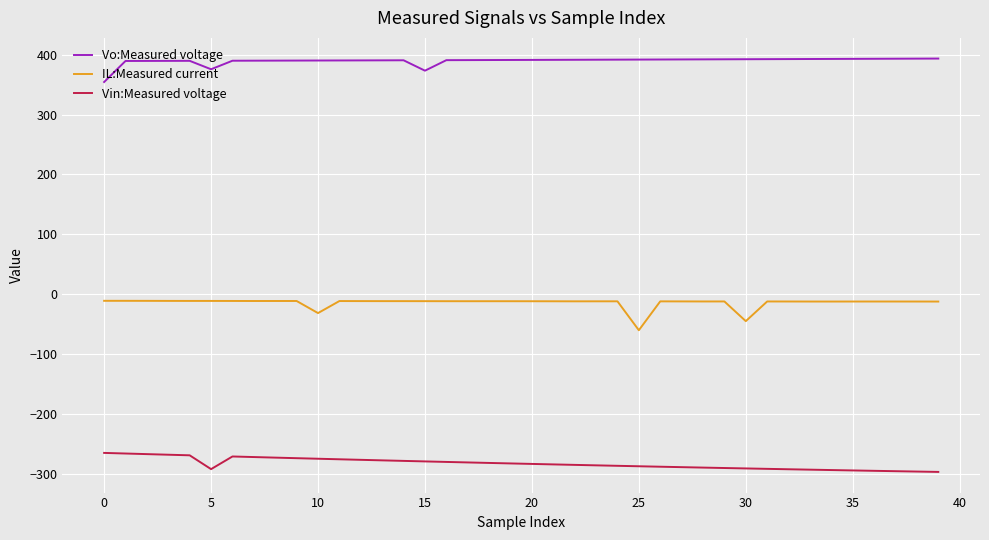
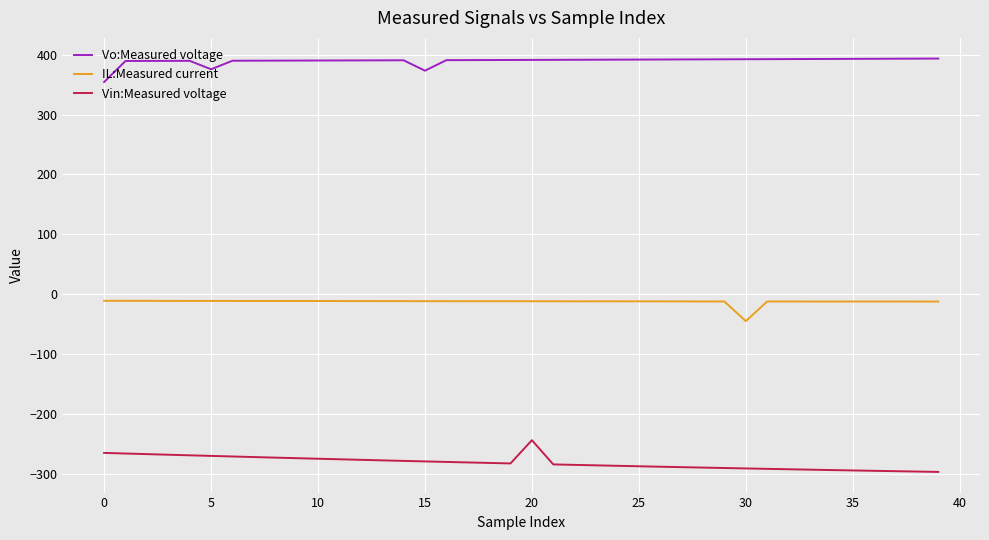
  {
    "Vo:Measured voltage": {
      "0": 350,
      "5": 380,
      "10": 390,
      "15": 370,
      "20": 390,
      "25": 390,
      "30": 390,
      "35": 390
    },
    "IL:Measured current": {
      "0": -10,
      "5": -10,
-     "10": -30,
+     "10": -10,
      "15": -10,
      "20": -10,
-     "25": -60,
+     "25": -10,
      "30": -40,
      "35": -10
    },
    "Vin:Measured voltage": {
      "0": -260,
-     "5": -290,
+     "5": -270,
      "10": -270,
      "15": -280,
-     "20": -280,
+     "20": -240,
      "25": -290,
      "30": -290,
      "35": -290
    }
  }
